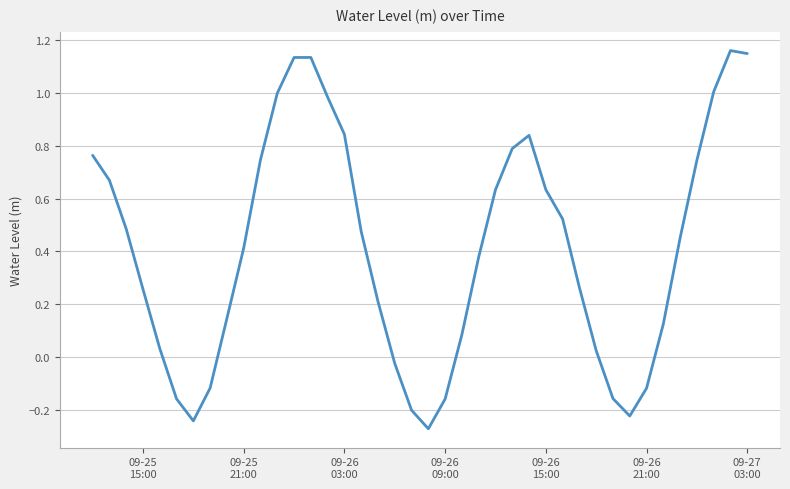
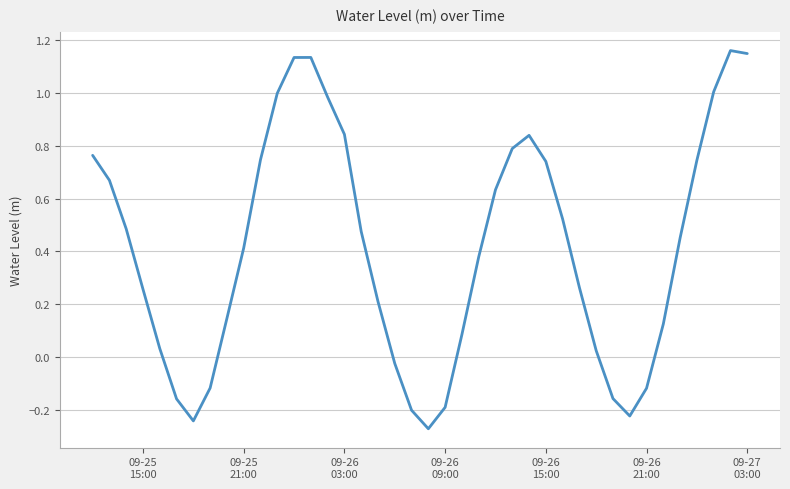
  {
    "09-25 15:00": 0.26,
    "09-25 21:00": 0.41,
    "09-26 03:00": 0.84,
-   "09-26 09:00": -0.16,
-   "09-26 15:00": 0.63,
+   "09-26 09:00": -0.19,
+   "09-26 15:00": 0.74,
    "09-26 21:00": -0.12,
    "09-27 03:00": 1.15
  }
